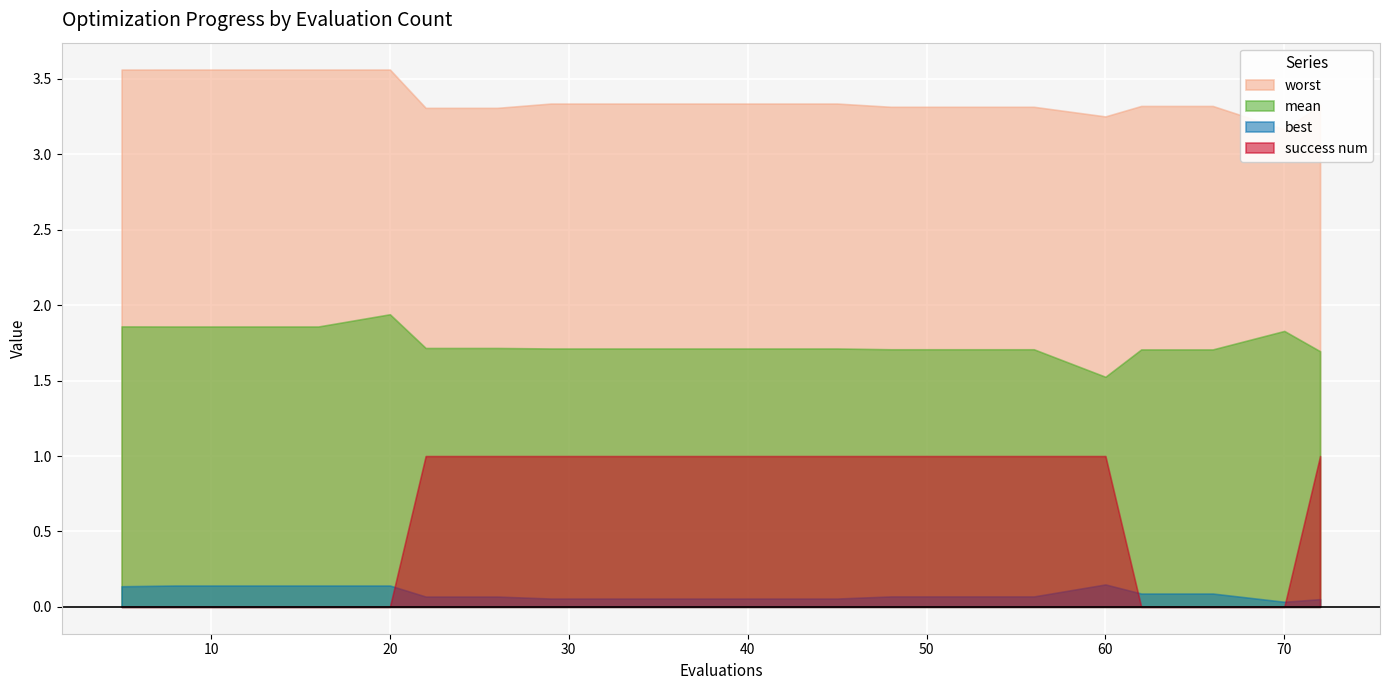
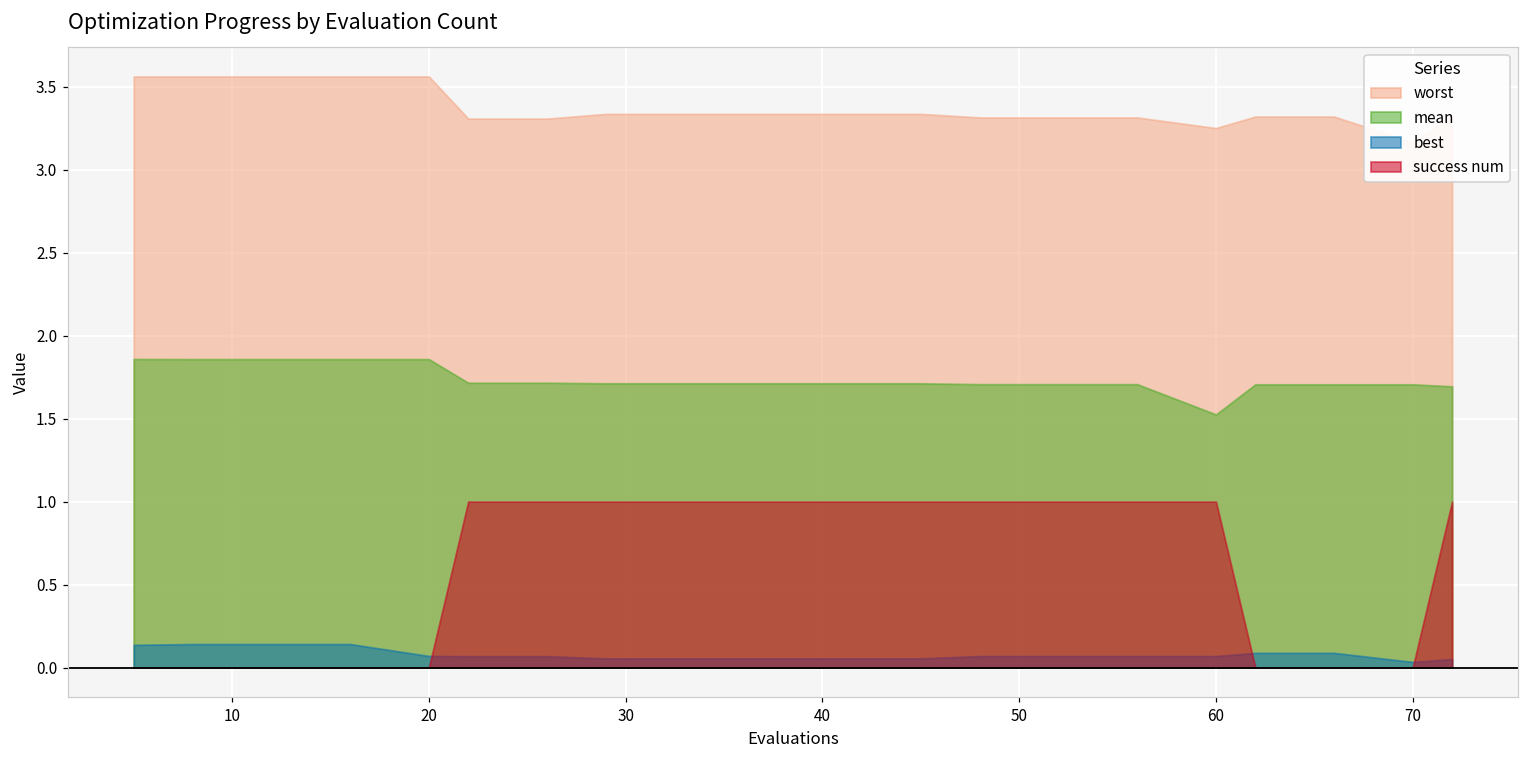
  {
    "worst": {
      "20": 3.56,
      "60": 3.25
    },
    "mean": {
-     "20": 1.94,
+     "20": 1.86,
      "60": 1.53,
-     "70": 1.83
+     "70": 1.71
    },
    "best": {
-     "20": 0.14,
-     "60": 0.15,
+     "20": 0.07,
+     "60": 0.07,
      "70": 0.03
    },
    "success num": {
      "20": 0.00,
      "60": 1.00,
      "70": 0.00
    }
  }
